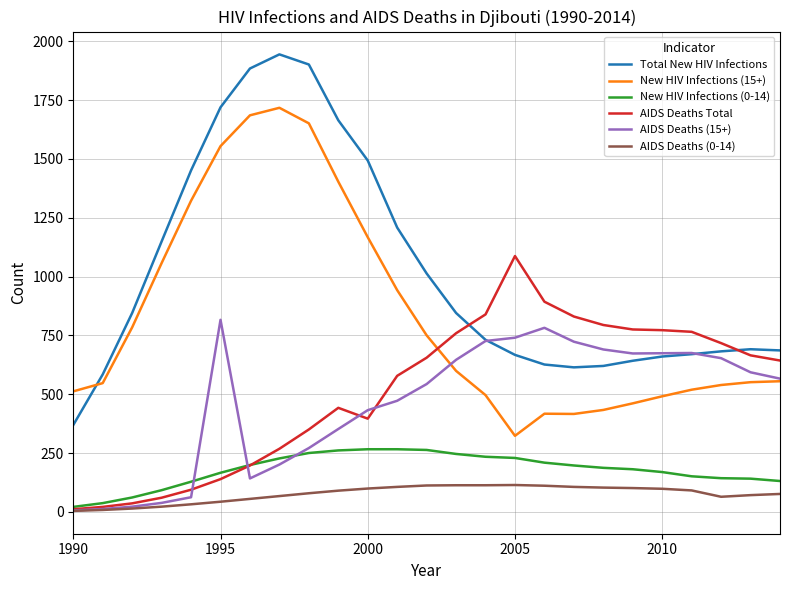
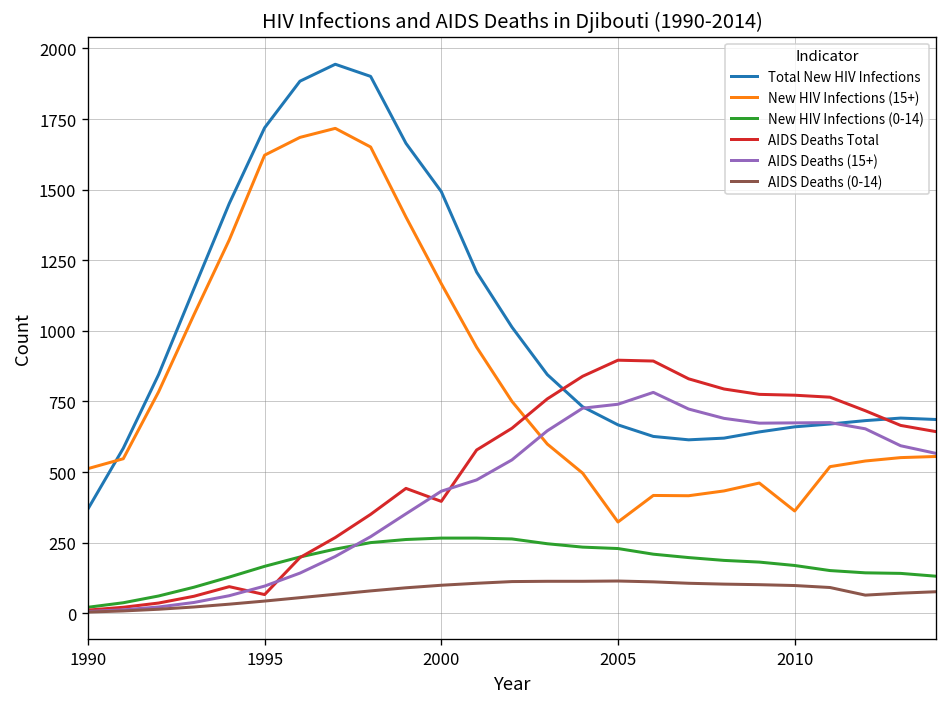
  {
    "Total New HIV Infections": {
      "1990": 370,
      "1995": 1720,
      "2000": 1490,
      "2005": 670,
      "2010": 660
    },
    "New HIV Infections (15+)": {
      "1990": 510,
-     "1995": 1550,
+     "1995": 1620,
      "2000": 1170,
      "2005": 320,
-     "2010": 490
+     "2010": 360
    },
    "New HIV Infections (0-14)": {
      "1995": 170,
      "2000": 270,
      "2005": 230,
      "2010": 170
    },
    "AIDS Deaths Total": {
-     "1995": 140,
+     "1995": 70,
      "2000": 400,
-     "2005": 1090,
+     "2005": 900,
      "2010": 770
    },
    "AIDS Deaths (15+)": {
-     "1995": 820,
+     "1995": 100,
      "2000": 430,
      "2005": 740,
      "2010": 670
    },
    "AIDS Deaths (0-14)": {
      "1995": 40,
      "2000": 100,
      "2005": 110,
      "2010": 100
    }
  }
